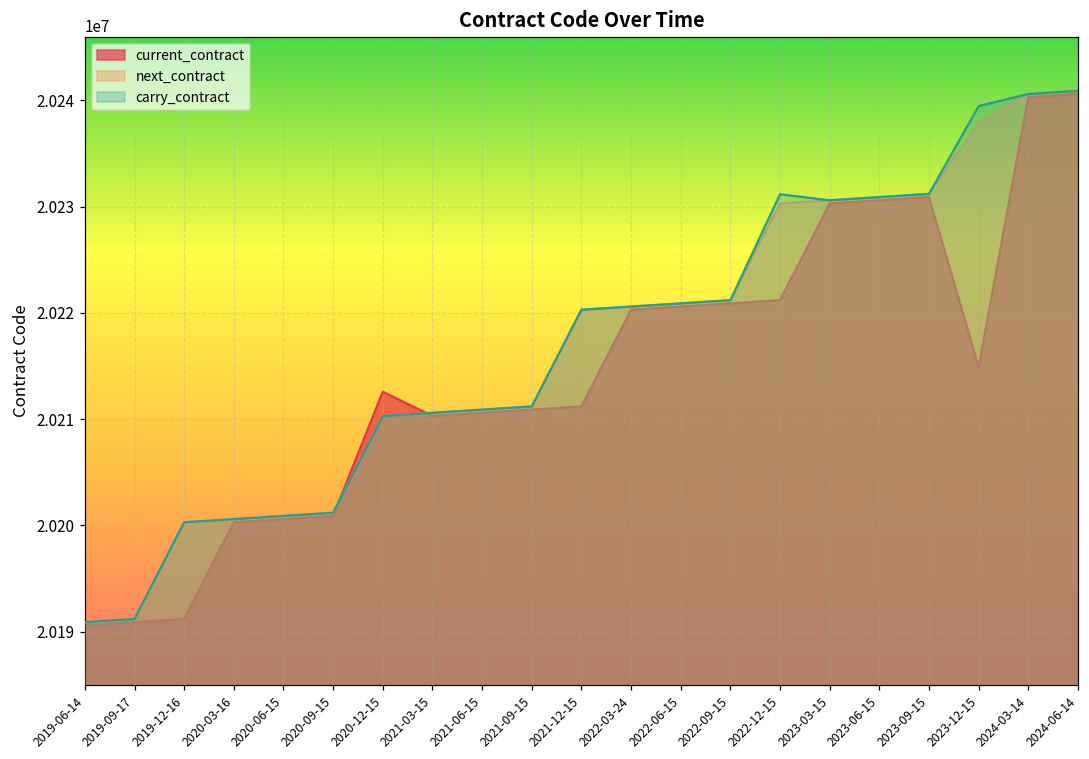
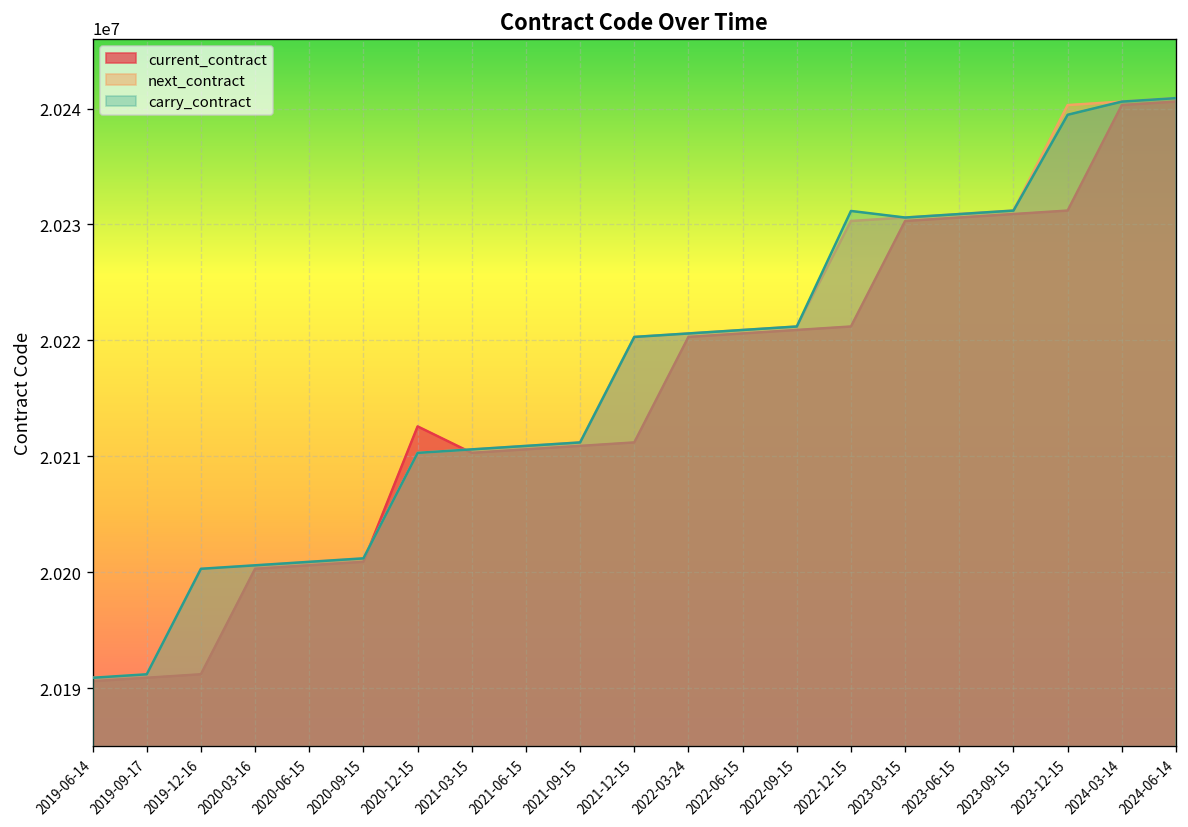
  {
    "current_contract": {
      "2019-06-14": 20191000,
      "2019-09-17": 20191000,
      "2019-12-16": 20191000,
      "2020-03-16": 20200000,
      "2020-06-15": 20201000,
      "2020-09-15": 20201000,
      "2020-12-15": 20213000,
      "2021-03-15": 20210000,
      "2021-06-15": 20211000,
      "2021-09-15": 20211000,
      "2021-12-15": 20211000,
      "2022-03-24": 20220000,
      "2022-06-15": 20221000,
      "2022-09-15": 20221000,
      "2022-12-15": 20221000,
      "2023-03-15": 20230000,
      "2023-06-15": 20231000,
      "2023-09-15": 20231000,
-     "2023-12-15": 20215000,
+     "2023-12-15": 20231000,
      "2024-03-14": 20240000,
      "2024-06-14": 20241000
    },
    "next_contract": {
      "2022-12-15": 20230000,
-     "2023-12-15": 20238000
+     "2023-12-15": 20240000
    },
    "carry_contract": {
      "2022-12-15": 20231000,
      "2023-12-15": 20239000
    }
  }
